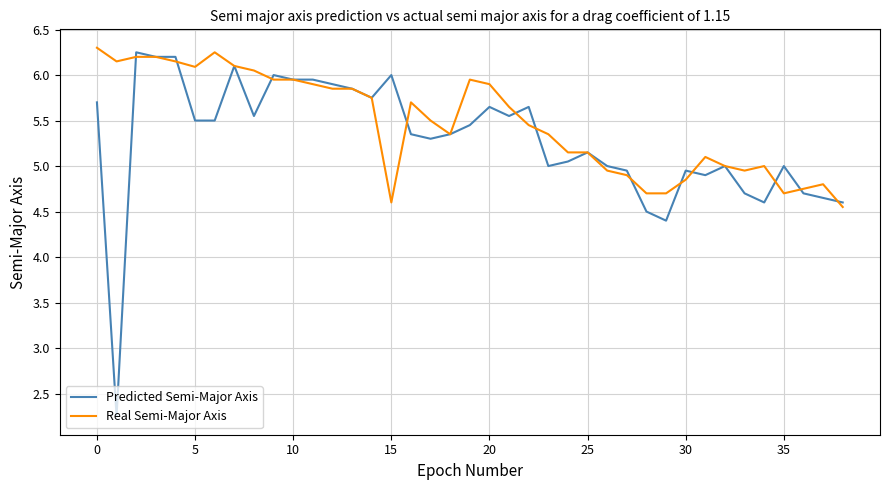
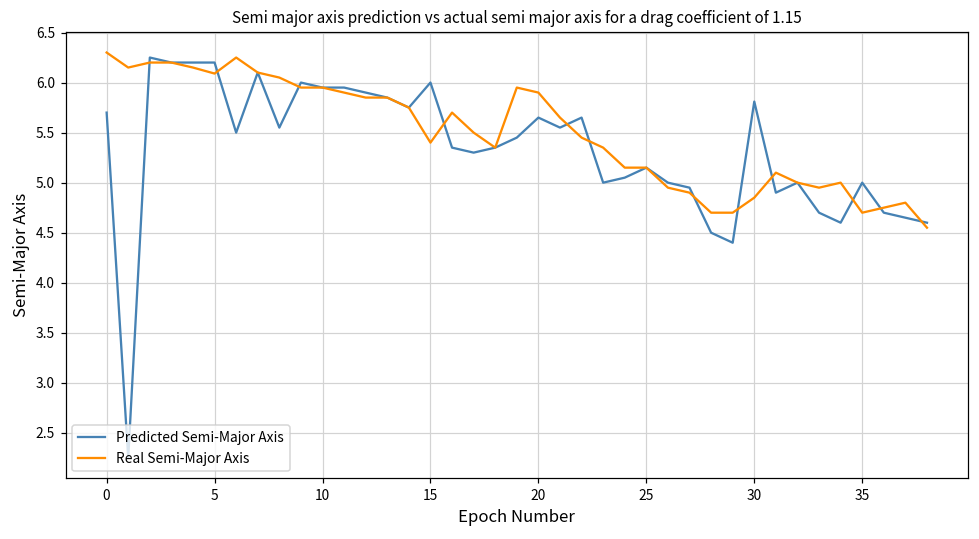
  {
    "Predicted Semi-Major Axis": {
      "0": 5.7,
-     "5": 5.5,
+     "5": 6.2,
      "15": 6.0,
      "20": 5.7,
-     "30": 5.0,
+     "30": 5.8,
      "35": 5.0
    },
    "Real Semi-Major Axis": {
      "0": 6.3,
      "5": 6.1,
-     "15": 4.6,
+     "15": 5.4,
      "20": 5.9,
      "30": 4.9,
      "35": 4.7
    }
  }
